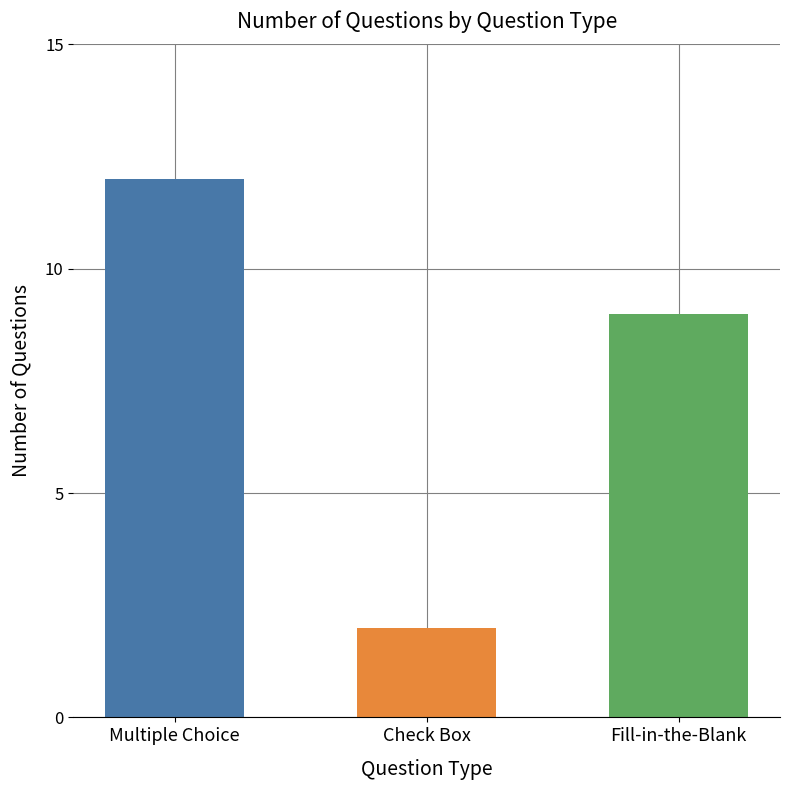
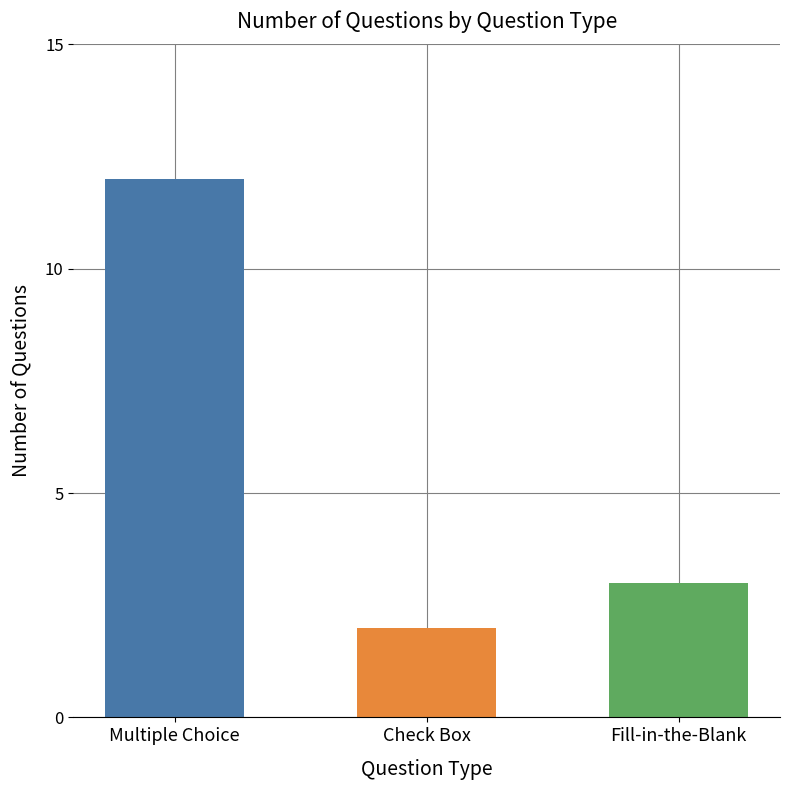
  {
    "Multiple Choice": 12,
    "Check Box": 2,
-   "Fill-in-the-Blank": 9
+   "Fill-in-the-Blank": 3
  }
